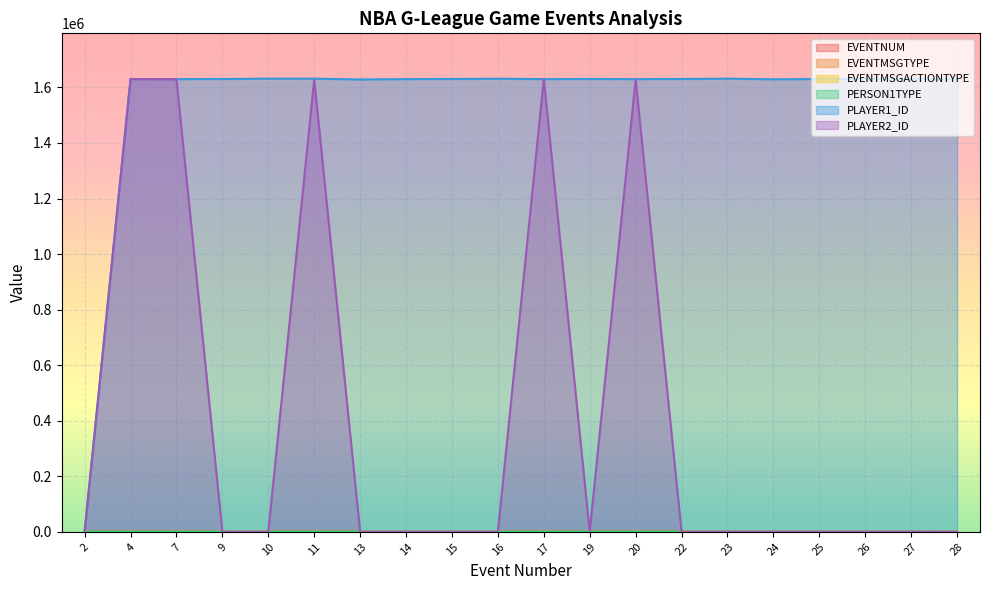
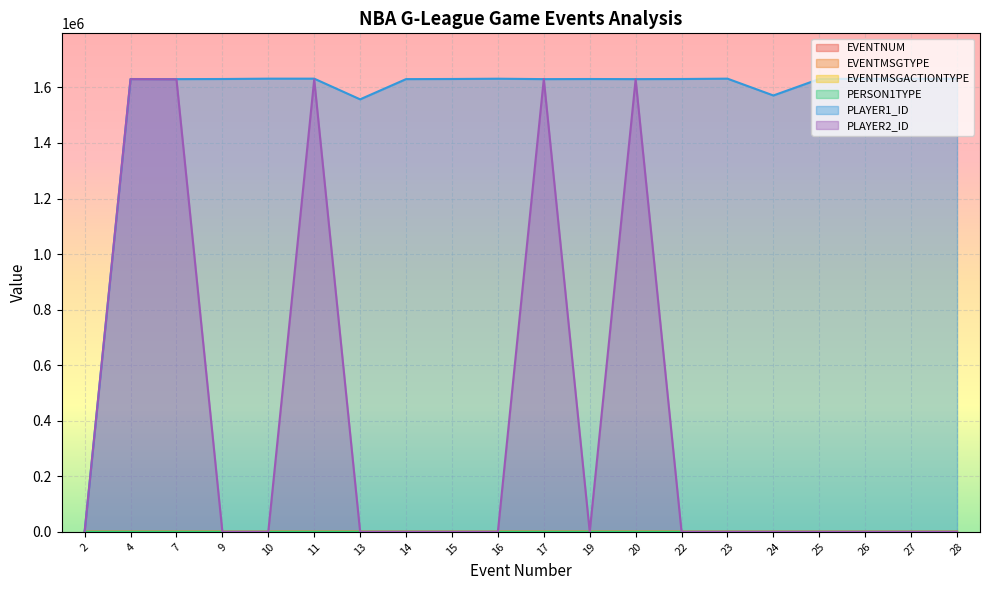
  {
    "PERSON1TYPE": {
      "4": 0,
      "7": 0,
      "11": 0,
      "17": 0,
      "20": 0
    },
    "PLAYER1_ID": {
      "9": 1630000,
      "10": 1630000,
-     "13": 1630000,
+     "13": 1560000,
      "14": 1630000,
      "15": 1630000,
      "16": 1630000,
      "19": 1630000,
      "22": 1630000,
      "23": 1630000,
-     "24": 1630000
+     "24": 1570000
    }
  }
